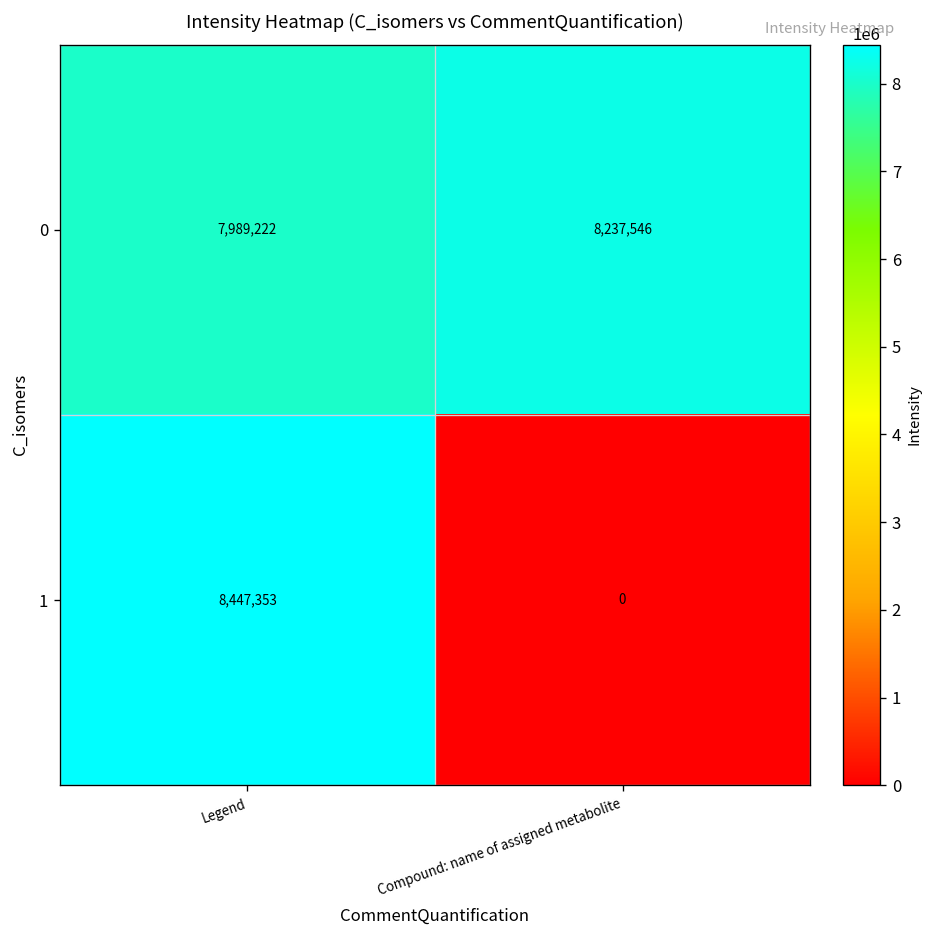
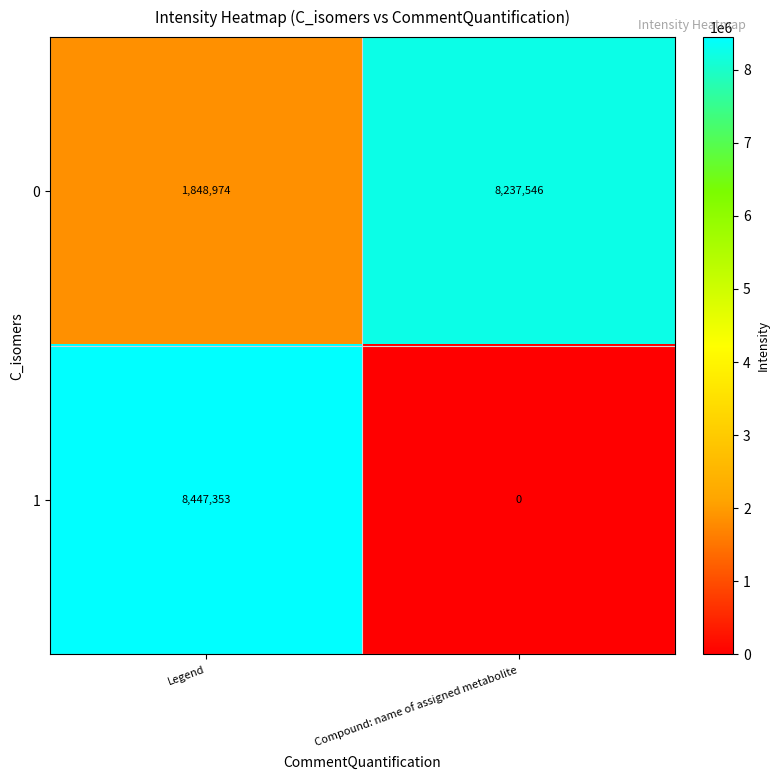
  {
    "0": {
-     "Legend": "7,989,222",
+     "Legend": "1,848,974",
      "Compound: name of assigned metabolite": "8,237,546"
    },
    "1": {
      "Legend": "8,447,353",
      "Compound: name of assigned metabolite": "0"
    }
  }
